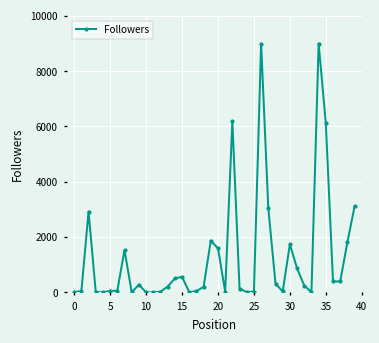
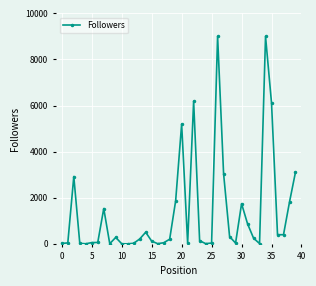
  {
    "0": 0,
    "5": 100,
    "10": 0,
-   "15": 600,
-   "20": 1600,
+   "15": 100,
+   "20": 5200,
    "25": 0,
    "30": 1700,
    "35": 6100
  }
